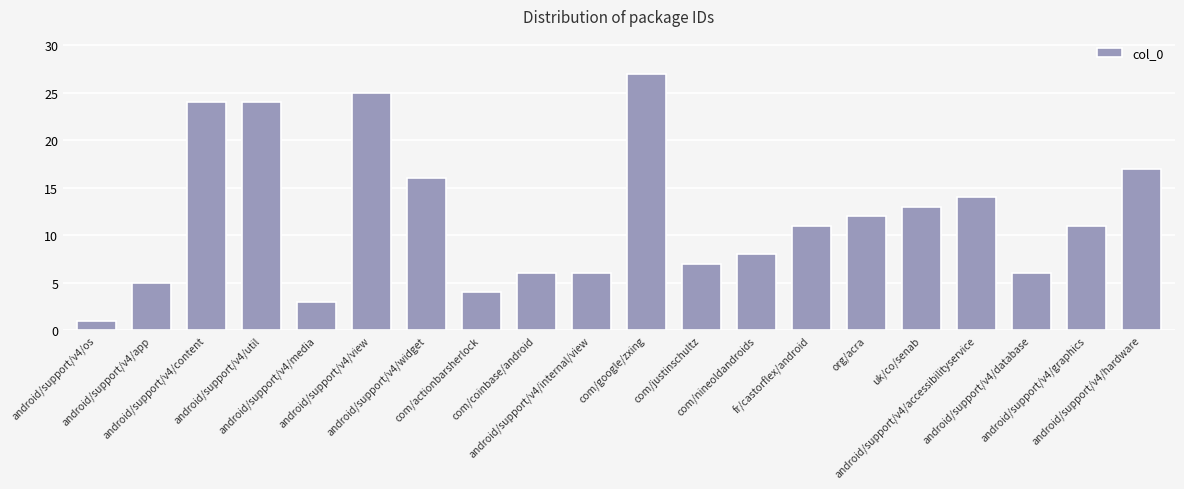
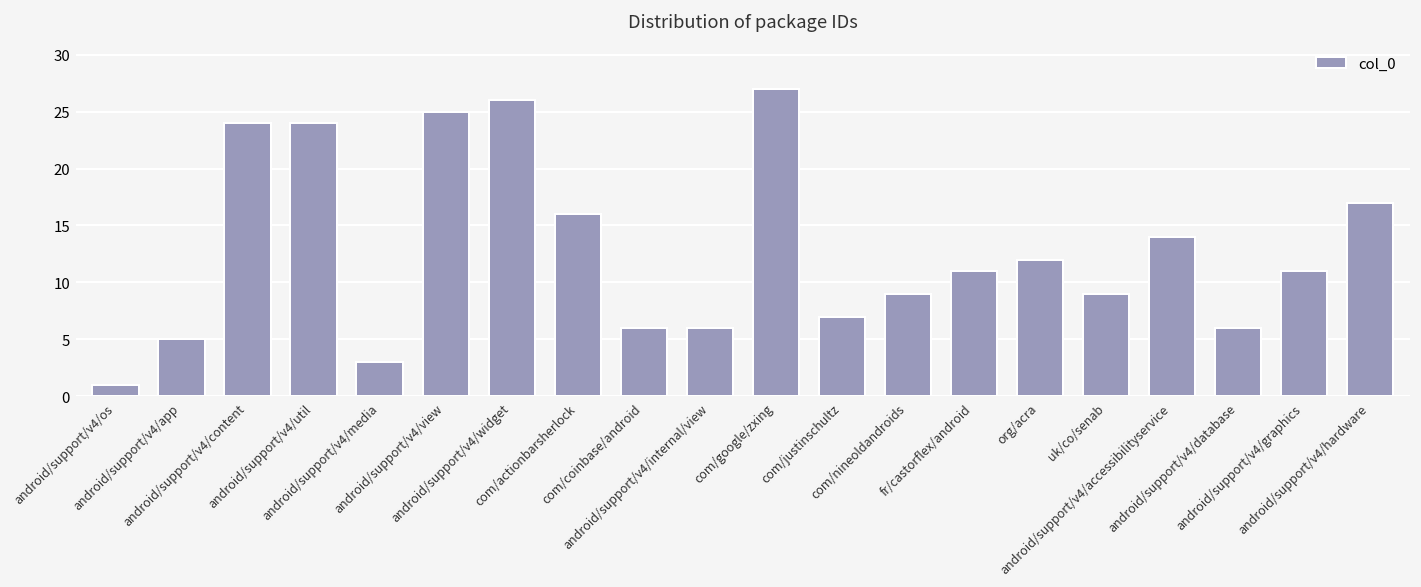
  {
    "android/support/v4/os": 1,
    "android/support/v4/app": 5,
    "android/support/v4/content": 24,
    "android/support/v4/util": 24,
    "android/support/v4/media": 3,
    "android/support/v4/view": 25,
-   "android/support/v4/widget": 16,
-   "com/actionbarsherlock": 4,
+   "android/support/v4/widget": 26,
+   "com/actionbarsherlock": 16,
    "com/coinbase/android": 6,
    "android/support/v4/internal/view": 6,
    "com/google/zxing": 27,
    "com/justinschultz": 7,
-   "com/nineoldandroids": 8,
+   "com/nineoldandroids": 9,
    "fr/castorflex/android": 11,
    "org/acra": 12,
-   "uk/co/senab": 13,
+   "uk/co/senab": 9,
    "android/support/v4/accessibilityservice": 14,
    "android/support/v4/database": 6,
    "android/support/v4/graphics": 11,
    "android/support/v4/hardware": 17
  }
